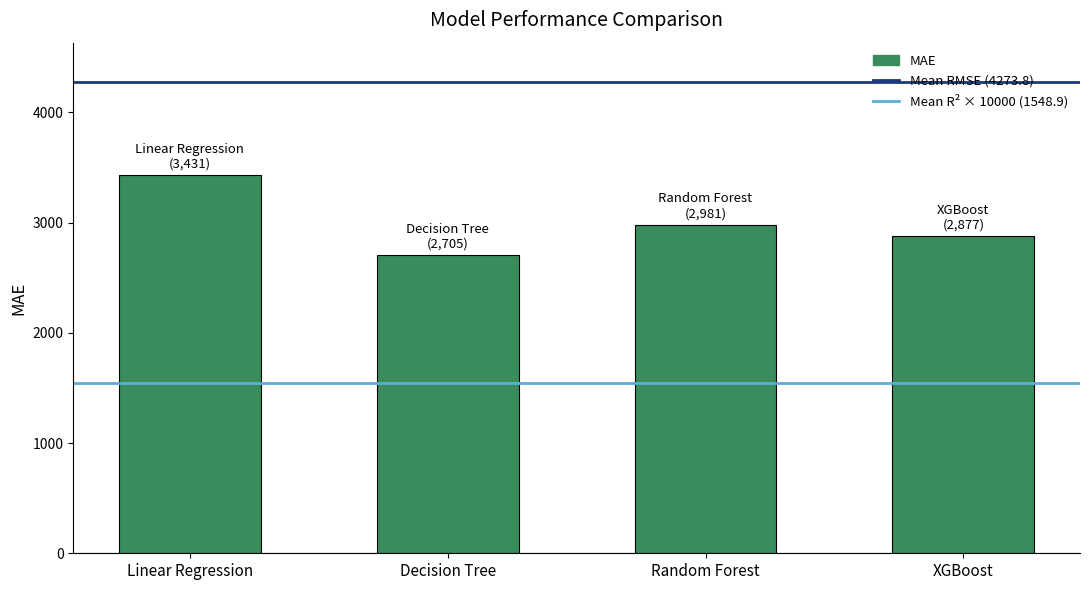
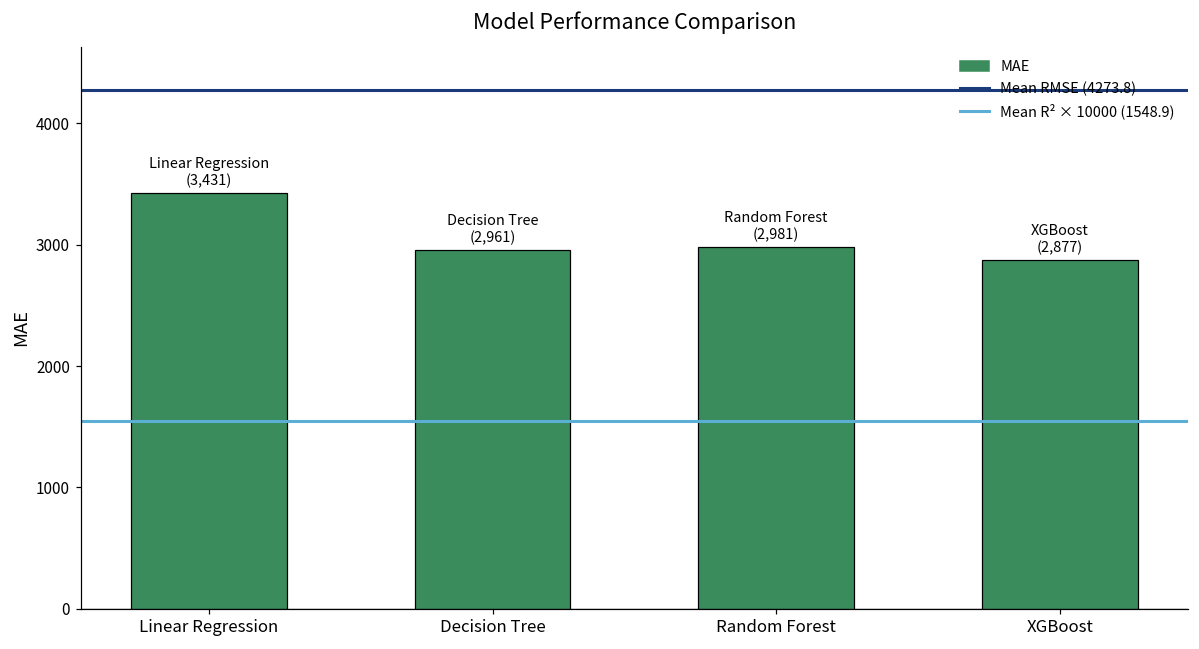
  {
    "Linear Regression": "(3,431)",
-   "Decision Tree": "(2,705)",
+   "Decision Tree": "(2,961)",
    "Random Forest": "(2,981)",
    "XGBoost": "(2,877)"
  }
